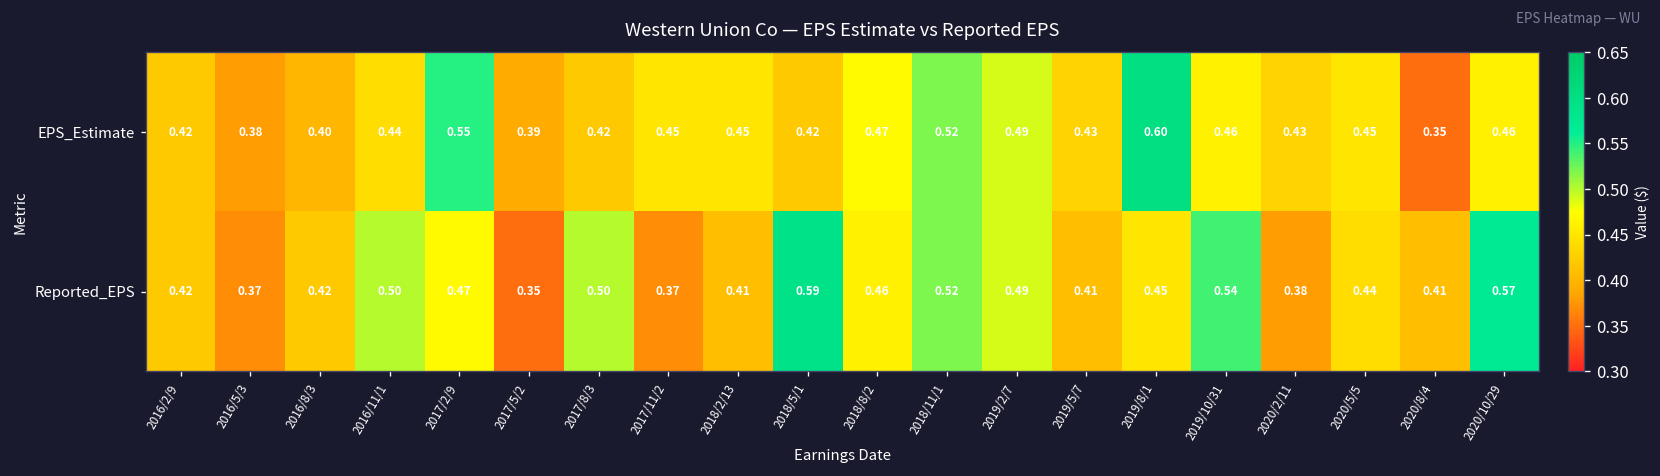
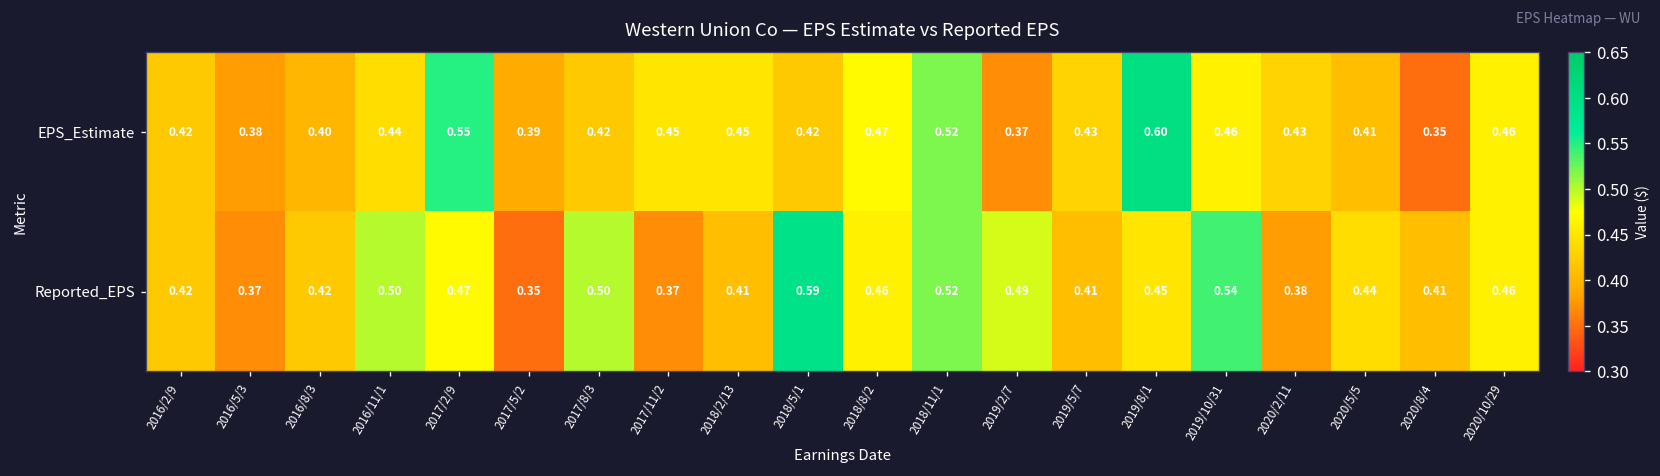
  {
    "EPS_Estimate": {
      "2016/2/9": 0.42,
      "2016/5/3": 0.38,
      "2016/8/3": 0.40,
      "2016/11/1": 0.44,
      "2017/2/9": 0.55,
      "2017/5/2": 0.39,
      "2017/8/3": 0.42,
      "2017/11/2": 0.45,
      "2018/2/13": 0.45,
      "2018/5/1": 0.42,
      "2018/8/2": 0.47,
      "2018/11/1": 0.52,
-     "2019/2/7": 0.49,
+     "2019/2/7": 0.37,
      "2019/5/7": 0.43,
      "2019/8/1": 0.60,
      "2019/10/31": 0.46,
      "2020/2/11": 0.43,
-     "2020/5/5": 0.45,
+     "2020/5/5": 0.41,
      "2020/8/4": 0.35,
      "2020/10/29": 0.46
    },
    "Reported_EPS": {
      "2016/2/9": 0.42,
      "2016/5/3": 0.37,
      "2016/8/3": 0.42,
      "2016/11/1": 0.50,
      "2017/2/9": 0.47,
      "2017/5/2": 0.35,
      "2017/8/3": 0.50,
      "2017/11/2": 0.37,
      "2018/2/13": 0.41,
      "2018/5/1": 0.59,
      "2018/8/2": 0.46,
      "2018/11/1": 0.52,
      "2019/2/7": 0.49,
      "2019/5/7": 0.41,
      "2019/8/1": 0.45,
      "2019/10/31": 0.54,
      "2020/2/11": 0.38,
      "2020/5/5": 0.44,
      "2020/8/4": 0.41,
-     "2020/10/29": 0.57
+     "2020/10/29": 0.46
    }
  }
